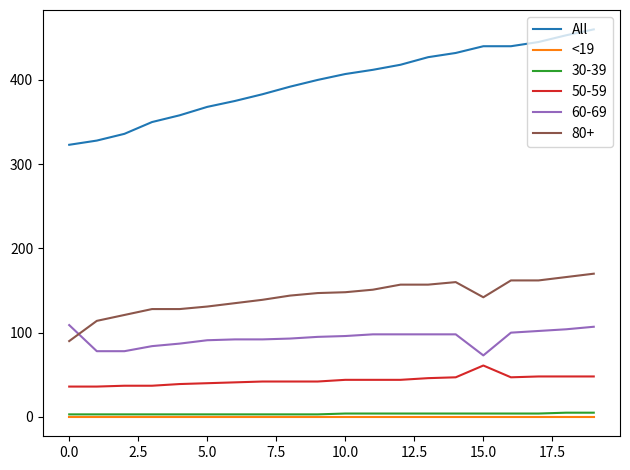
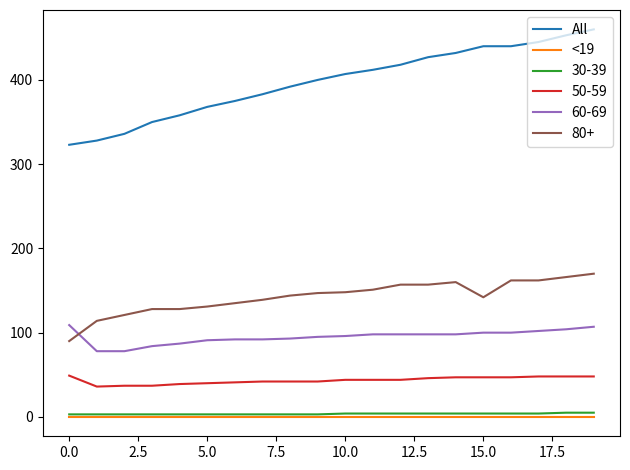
  {
    "All": {
      "0.0": 320,
      "5.0": 370,
      "10.0": 410,
      "15.0": 440
    },
    "<19": {
      "10.0": 0,
      "15.0": 0
    },
    "30-39": {
      "10.0": 0,
      "15.0": 0
    },
    "50-59": {
-     "0.0": 40,
+     "0.0": 50,
      "5.0": 40,
      "10.0": 40,
-     "15.0": 60
+     "15.0": 50
    },
    "60-69": {
      "0.0": 110,
      "5.0": 90,
      "10.0": 100,
-     "15.0": 70
+     "15.0": 100
    },
    "80+": {
      "0.0": 90,
      "5.0": 130,
      "10.0": 150,
      "15.0": 140
    }
  }
